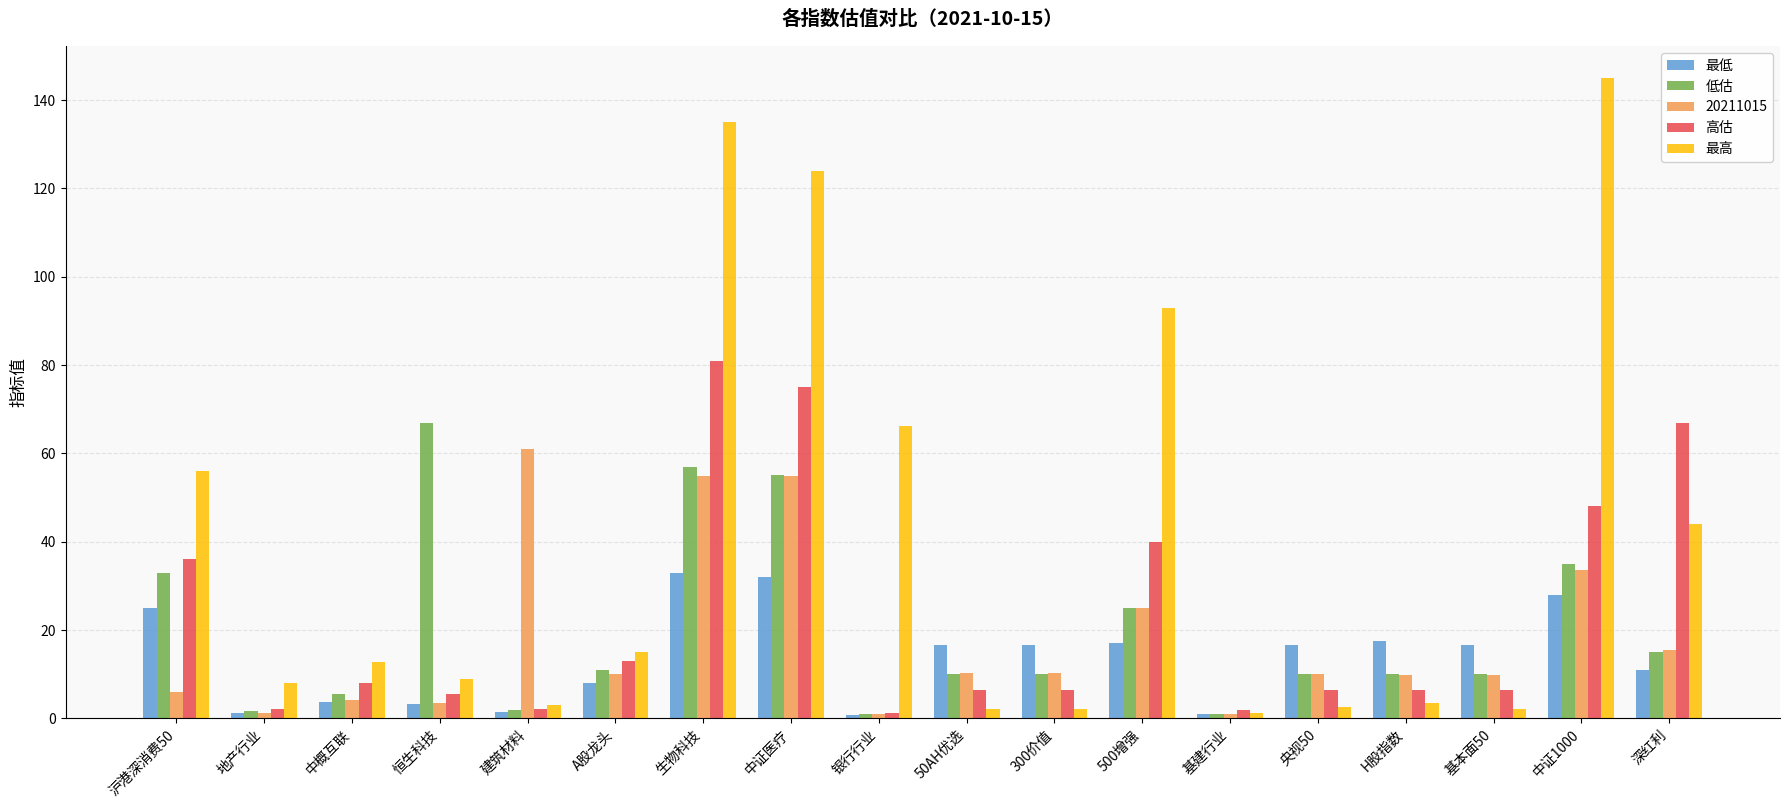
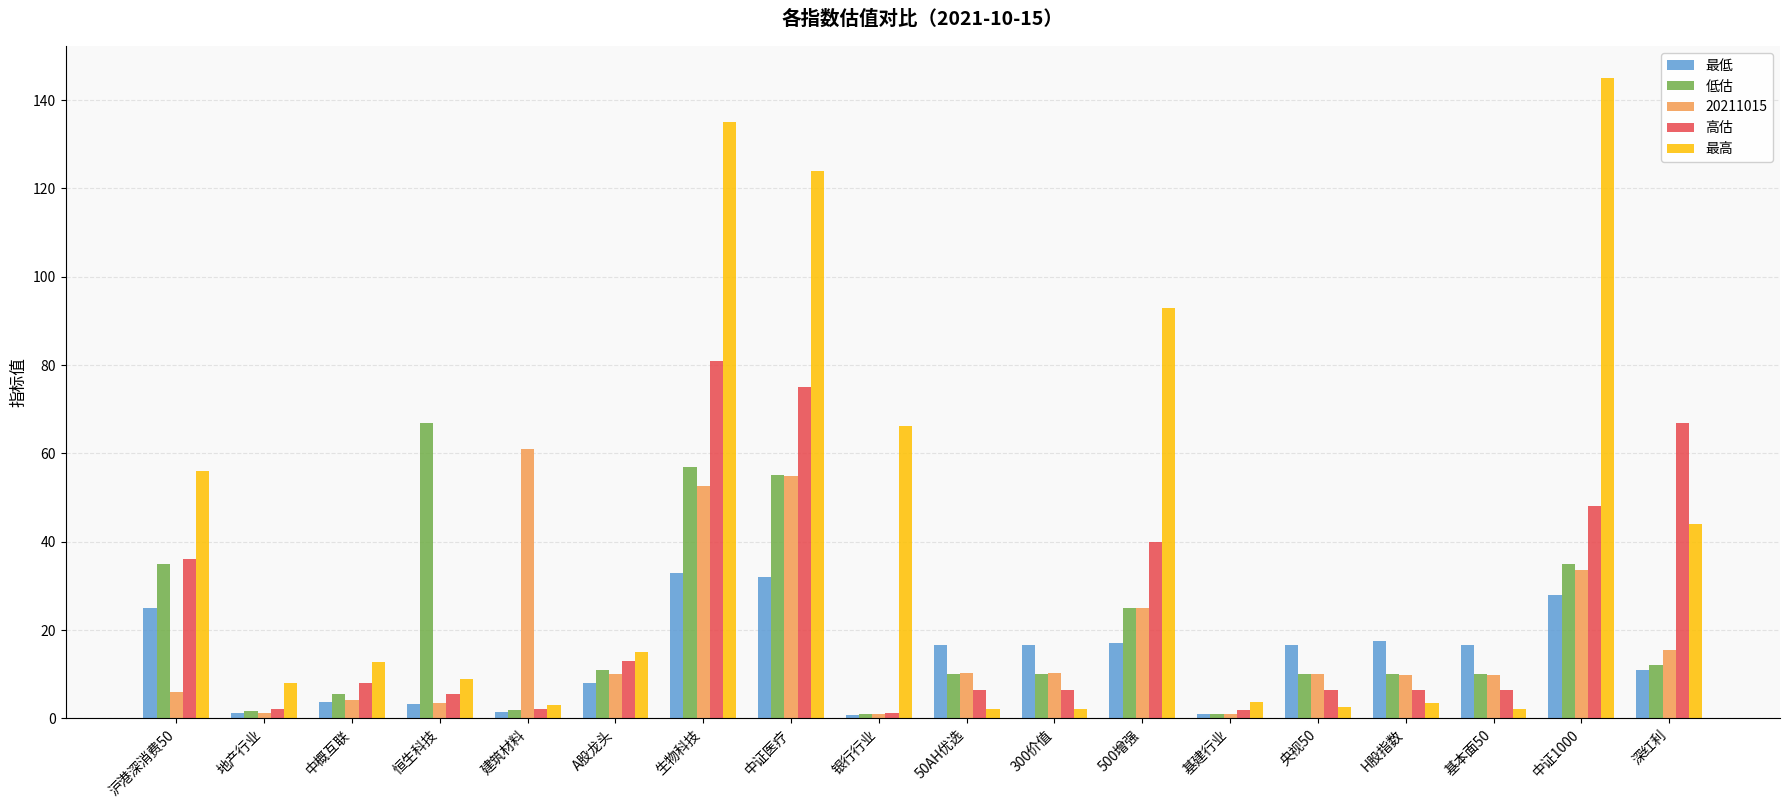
  {
    "最低": {
      "沪港深消费50": 25,
      "地产行业": 1,
      "中概互联": 4,
      "恒生科技": 3,
      "建筑材料": 1,
      "A股龙头": 8,
      "生物科技": 33,
      "中证医疗": 32,
      "银行行业": 1,
      "50AH优选": 17,
      "300价值": 17,
      "500增强": 17,
      "基建行业": 1,
      "央视50": 17,
      "H股指数": 18,
      "基本面50": 17,
      "中证1000": 28,
      "深红利": 11
    },
    "低估": {
-     "沪港深消费50": 33,
+     "沪港深消费50": 35,
      "地产行业": 2,
      "中概互联": 6,
      "恒生科技": 67,
      "建筑材料": 2,
      "A股龙头": 11,
      "生物科技": 57,
      "中证医疗": 55,
      "银行行业": 1,
      "50AH优选": 10,
      "300价值": 10,
      "500增强": 25,
      "基建行业": 1,
      "央视50": 10,
      "H股指数": 10,
      "基本面50": 10,
      "中证1000": 35,
-     "深红利": 15
+     "深红利": 12
    },
    "20211015": {
      "沪港深消费50": 6,
      "地产行业": 1,
      "中概互联": 4,
      "恒生科技": 3,
      "建筑材料": 61,
      "A股龙头": 10,
-     "生物科技": 55,
+     "生物科技": 53,
      "中证医疗": 55,
      "银行行业": 1,
      "50AH优选": 10,
      "300价值": 10,
      "500增强": 25,
      "基建行业": 1,
      "央视50": 10,
      "H股指数": 10,
      "基本面50": 10,
      "中证1000": 34,
      "深红利": 15
    },
    "高估": {
      "沪港深消费50": 36,
      "地产行业": 2,
      "中概互联": 8,
      "恒生科技": 6,
      "建筑材料": 2,
      "A股龙头": 13,
      "生物科技": 81,
      "中证医疗": 75,
      "银行行业": 1,
      "50AH优选": 6,
      "300价值": 6,
      "500增强": 40,
      "基建行业": 2,
      "央视50": 6,
      "H股指数": 6,
      "基本面50": 6,
      "中证1000": 48,
      "深红利": 67
    },
    "最高": {
      "沪港深消费50": 56,
      "地产行业": 8,
      "中概互联": 13,
      "恒生科技": 9,
      "建筑材料": 3,
      "A股龙头": 15,
      "生物科技": 135,
      "中证医疗": 124,
      "银行行业": 66,
      "50AH优选": 2,
      "300价值": 2,
      "500增强": 93,
-     "基建行业": 1,
+     "基建行业": 4,
      "央视50": 3,
      "H股指数": 3,
      "基本面50": 2,
      "中证1000": 145,
      "深红利": 44
    }
  }
